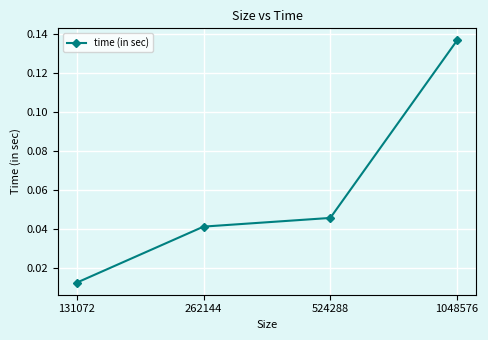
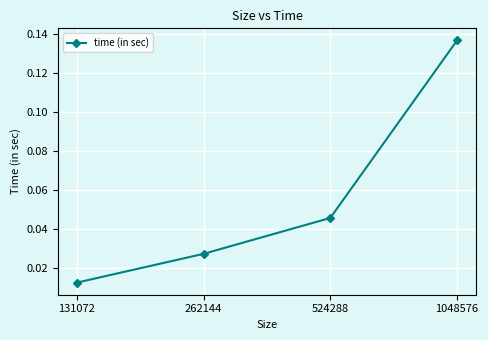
  {
    "131072": 0.013,
-   "262144": 0.041,
+   "262144": 0.027,
    "524288": 0.046,
    "1048576": 0.137
  }
